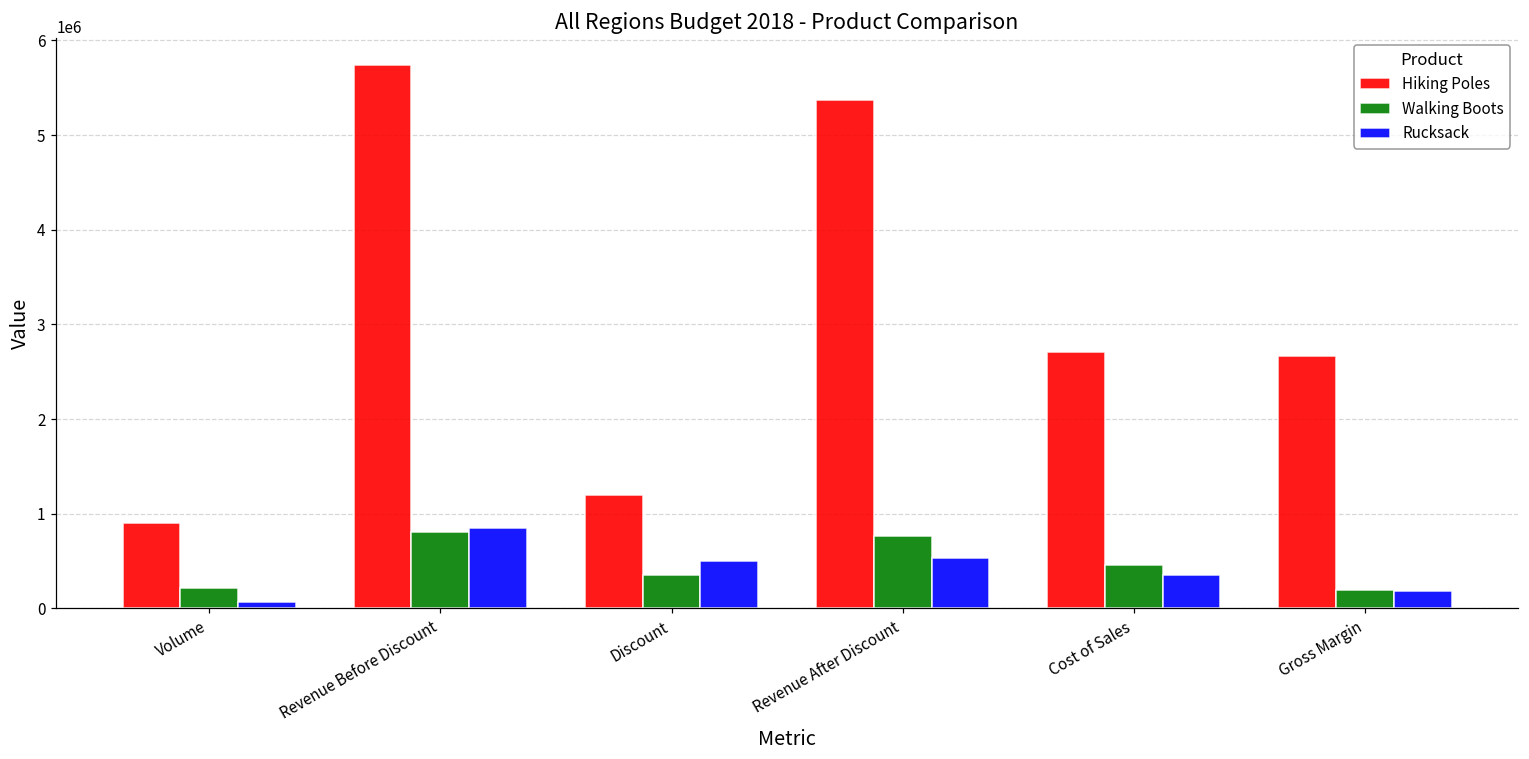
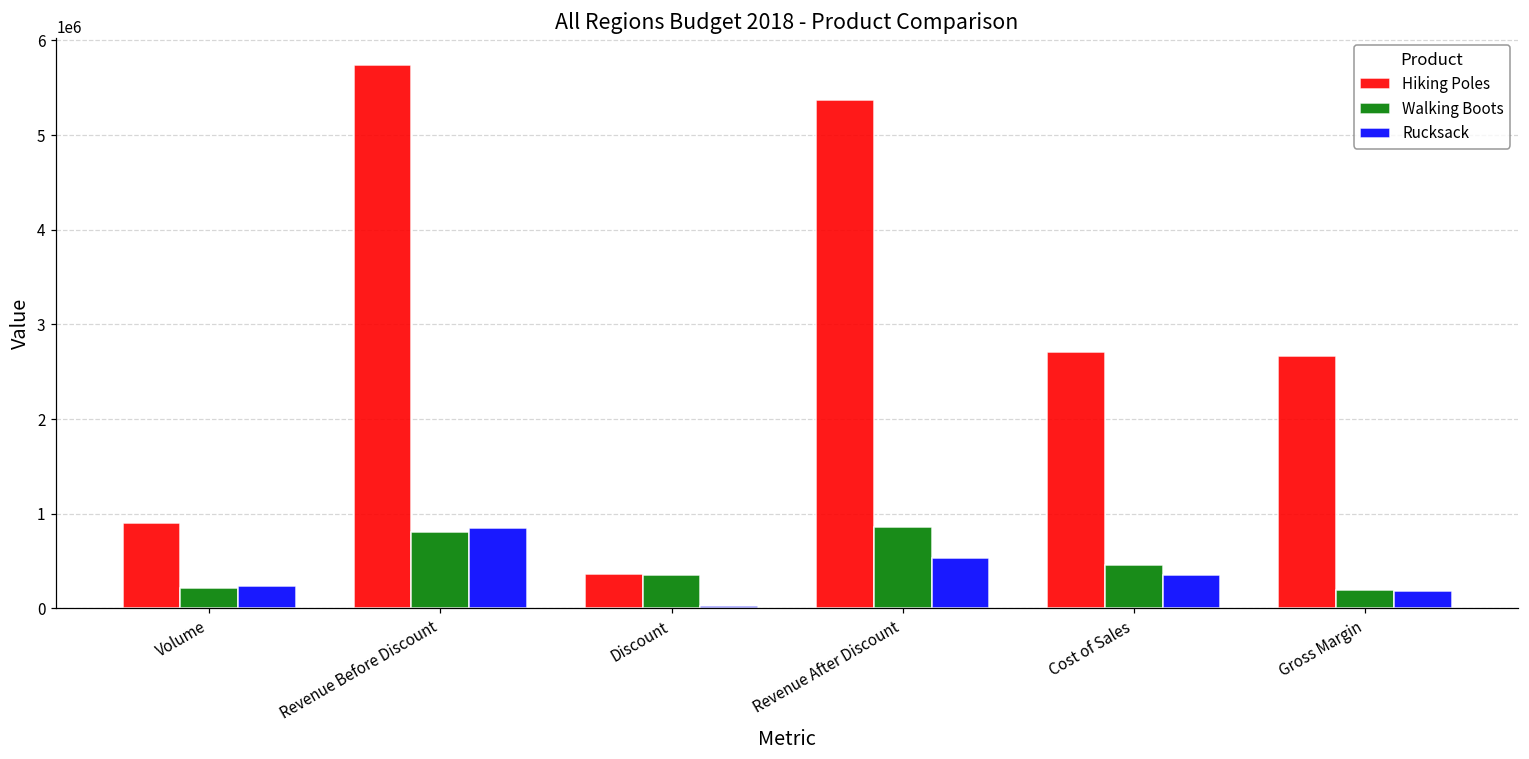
  {
    "Hiking Poles": {
      "Volume": 900000,
      "Revenue Before Discount": 5700000,
-     "Discount": 1200000,
+     "Discount": 400000,
      "Revenue After Discount": 5400000,
      "Cost of Sales": 2700000,
      "Gross Margin": 2700000
    },
    "Walking Boots": {
      "Volume": 200000,
      "Revenue Before Discount": 800000,
      "Discount": 300000,
-     "Revenue After Discount": 800000,
+     "Revenue After Discount": 900000,
      "Cost of Sales": 500000,
      "Gross Margin": 200000
    },
    "Rucksack": {
-     "Volume": 100000,
+     "Volume": 200000,
      "Revenue Before Discount": 900000,
-     "Discount": 500000,
+     "Discount": 0,
      "Revenue After Discount": 500000,
      "Cost of Sales": 300000,
      "Gross Margin": 200000
    }
  }
